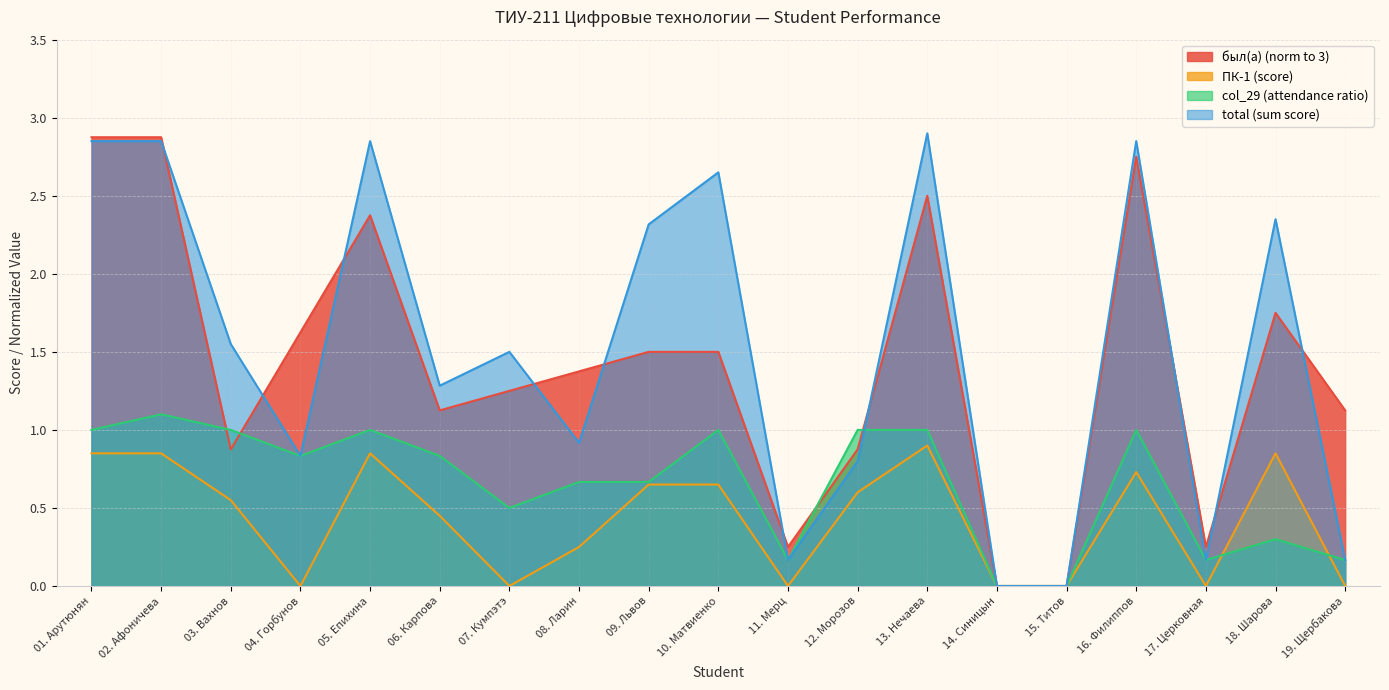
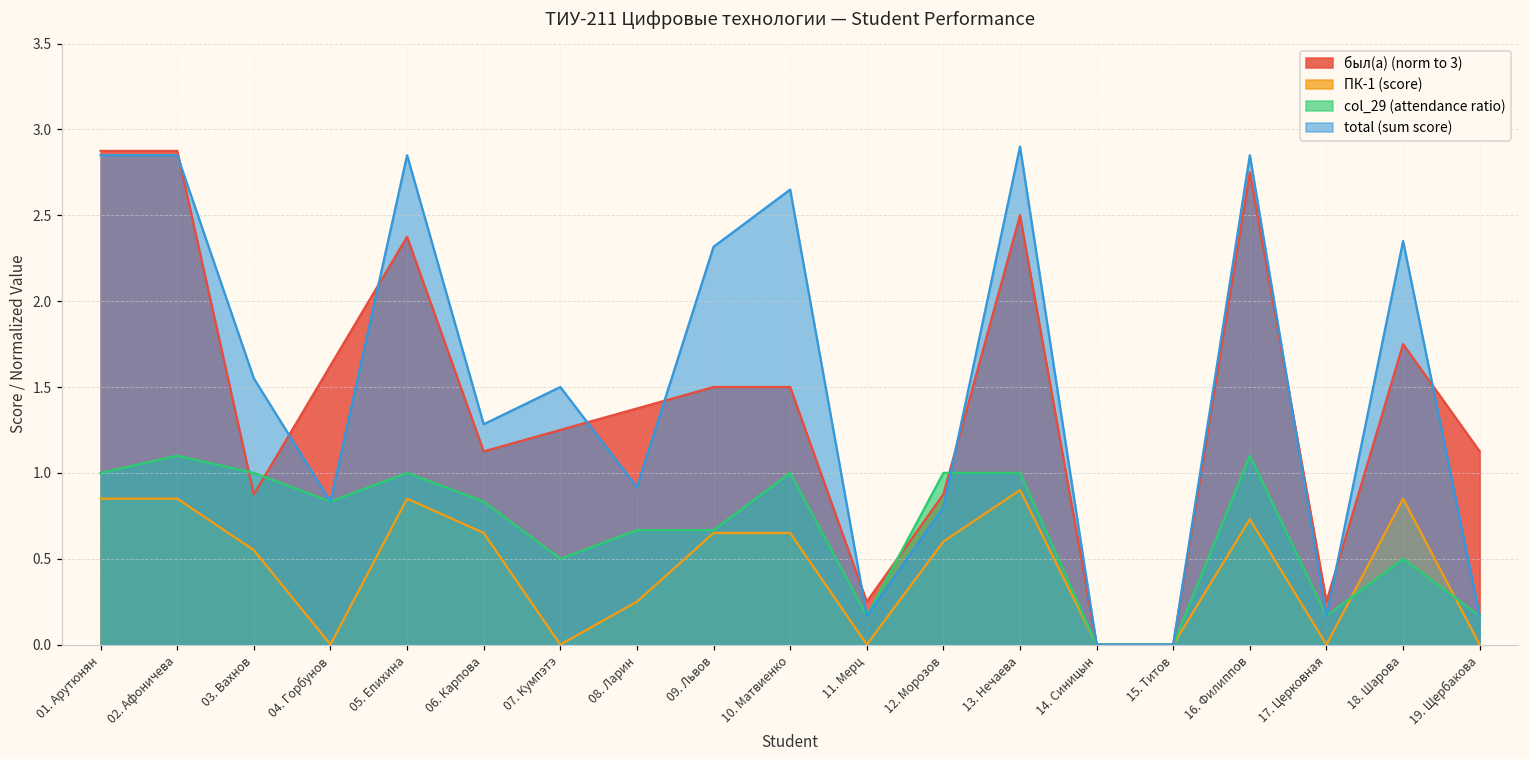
  {
    "был(а) (norm to 3)": {
      "01. Арутюнян": 2.88,
      "02. Афоничева": 2.88,
      "03. Вахнов": 0.88,
      "04. Горбунов": 1.63,
      "05. Епихина": 2.38,
      "06. Карпова": 1.13,
      "07. Кумпэтэ": 1.25,
      "08. Ларин": 1.38,
      "09. Львов": 1.50,
      "10. Матвиенко": 1.50,
      "11. Мерц": 0.25,
      "12. Морозов": 0.88,
      "13. Нечаева": 2.50,
      "16. Филиппов": 2.75,
      "17. Церковная": 0.25,
      "18. Шарова": 1.75,
      "19. Щербакова": 1.13
    },
    "ПК-1 (score)": {
      "01. Арутюнян": 0.85,
      "02. Афоничева": 0.85,
      "03. Вахнов": 0.55,
      "04. Горбунов": 0.00,
      "05. Епихина": 0.85,
-     "06. Карпова": 0.45,
+     "06. Карпова": 0.65,
      "07. Кумпэтэ": 0.00,
      "08. Ларин": 0.25,
      "09. Львов": 0.65,
      "10. Матвиенко": 0.65,
      "11. Мерц": 0.00,
      "12. Морозов": 0.60,
      "13. Нечаева": 0.90,
      "16. Филиппов": 0.73,
      "17. Церковная": 0.00,
      "18. Шарова": 0.85,
      "19. Щербакова": 0.00
    },
    "col_29 (attendance ratio)": {
      "01. Арутюнян": 1.0,
      "02. Афоничева": 1.1,
      "03. Вахнов": 1.0,
      "05. Епихина": 1.0,
      "06. Карпова": 0.83,
      "07. Кумпэтэ": 0.5,
      "08. Ларин": 0.67,
      "09. Львов": 0.67,
      "10. Матвиенко": 1.0,
      "12. Морозов": 1.0,
      "13. Нечаева": 1.0,
-     "16. Филиппов": 1.0,
-     "18. Шарова": 0.3
+     "16. Филиппов": 1.1,
+     "18. Шарова": 0.5
    },
    "total (sum score)": {
      "01. Арутюнян": 2.85,
      "02. Афоничева": 2.85,
      "03. Вахнов": 1.55,
      "05. Епихина": 2.85,
      "06. Карпова": 1.28,
      "07. Кумпэтэ": 1.50,
      "08. Ларин": 0.92,
      "09. Львов": 2.32,
      "10. Матвиенко": 2.65,
      "12. Морозов": 0.80,
      "13. Нечаева": 2.90,
      "16. Филиппов": 2.85,
      "18. Шарова": 2.35
    }
  }
